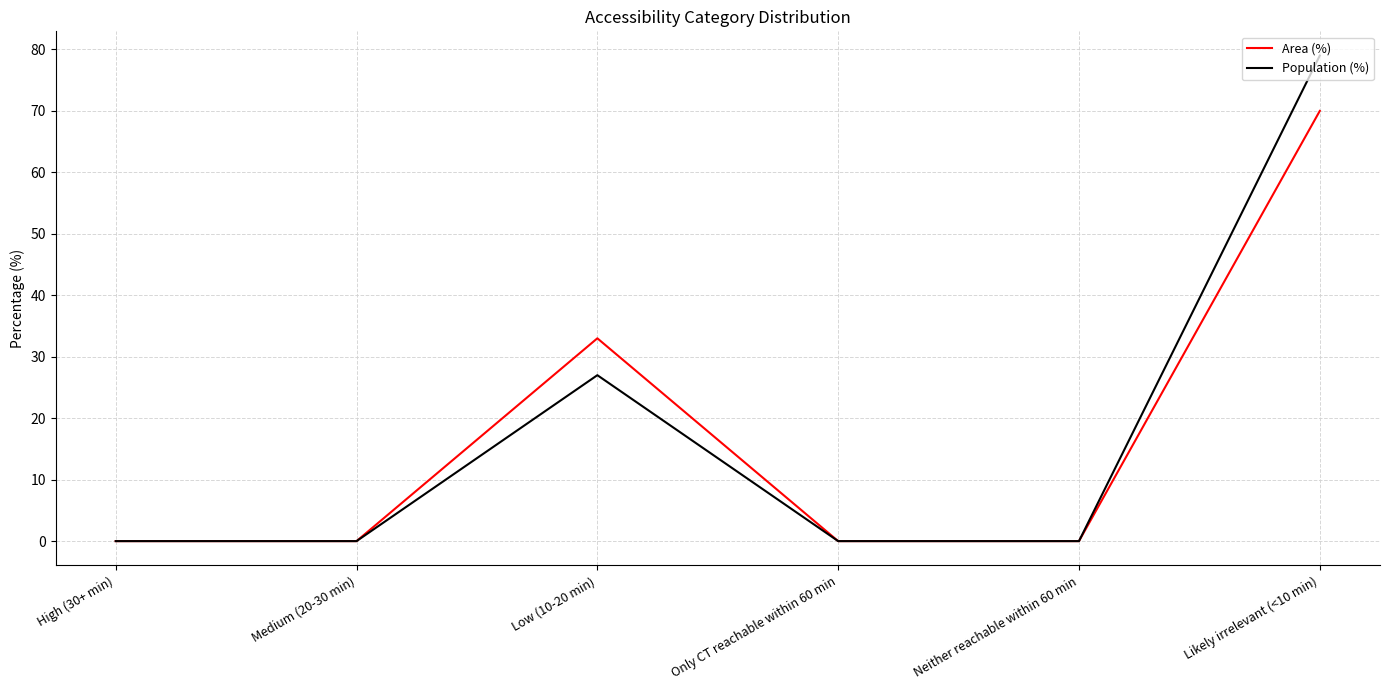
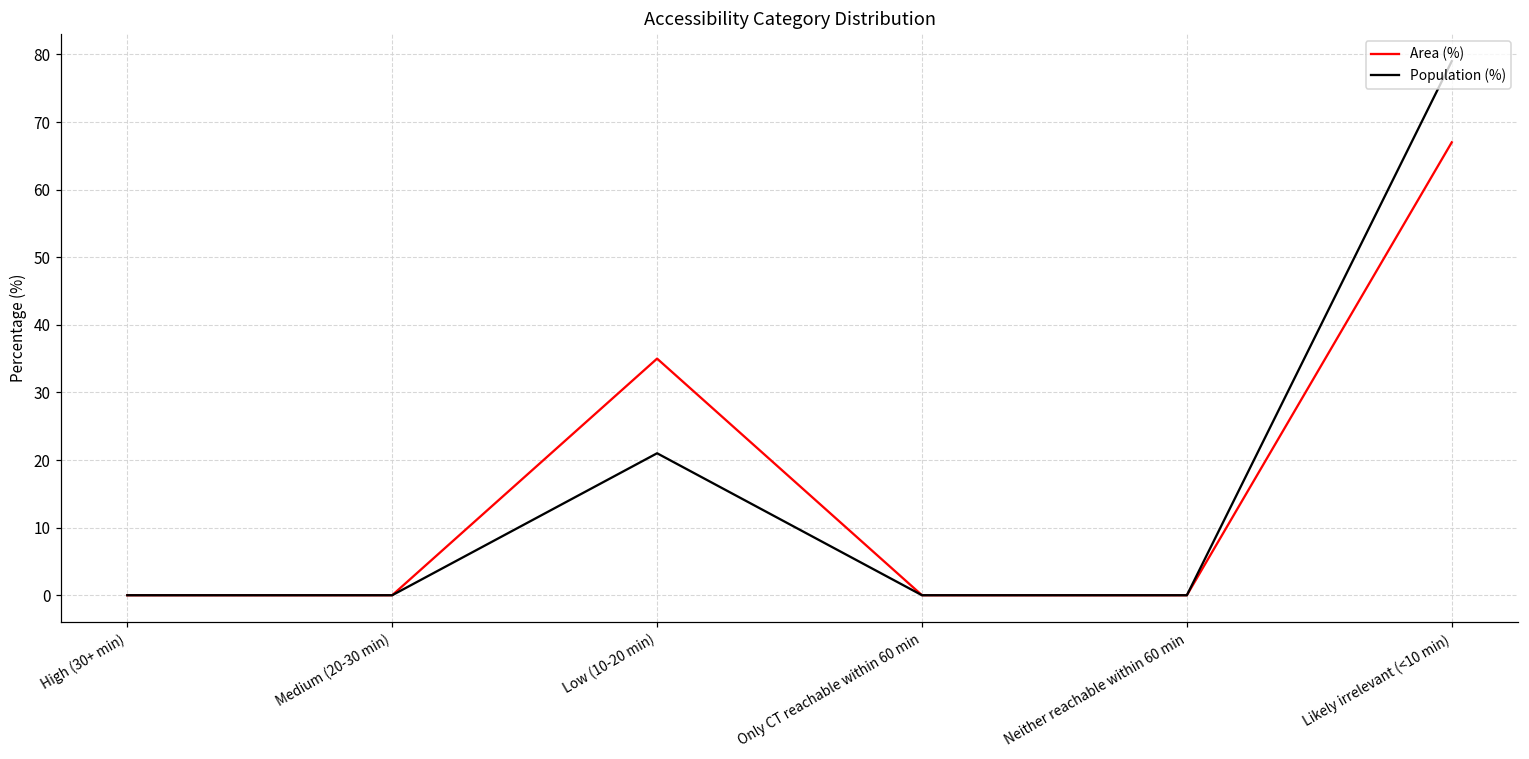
  {
    "Area (%)": {
-     "Low (10-20 min)": 33,
-     "Likely irrelevant (<10 min)": 70
+     "Low (10-20 min)": 35,
+     "Likely irrelevant (<10 min)": 67
    },
    "Population (%)": {
-     "Low (10-20 min)": 27
+     "Low (10-20 min)": 21
    }
  }
